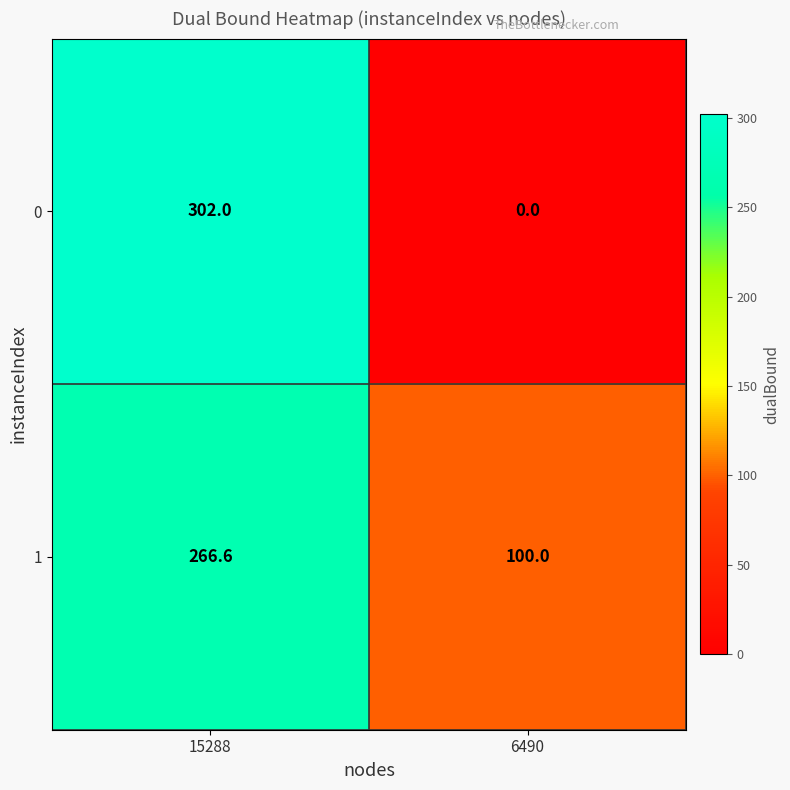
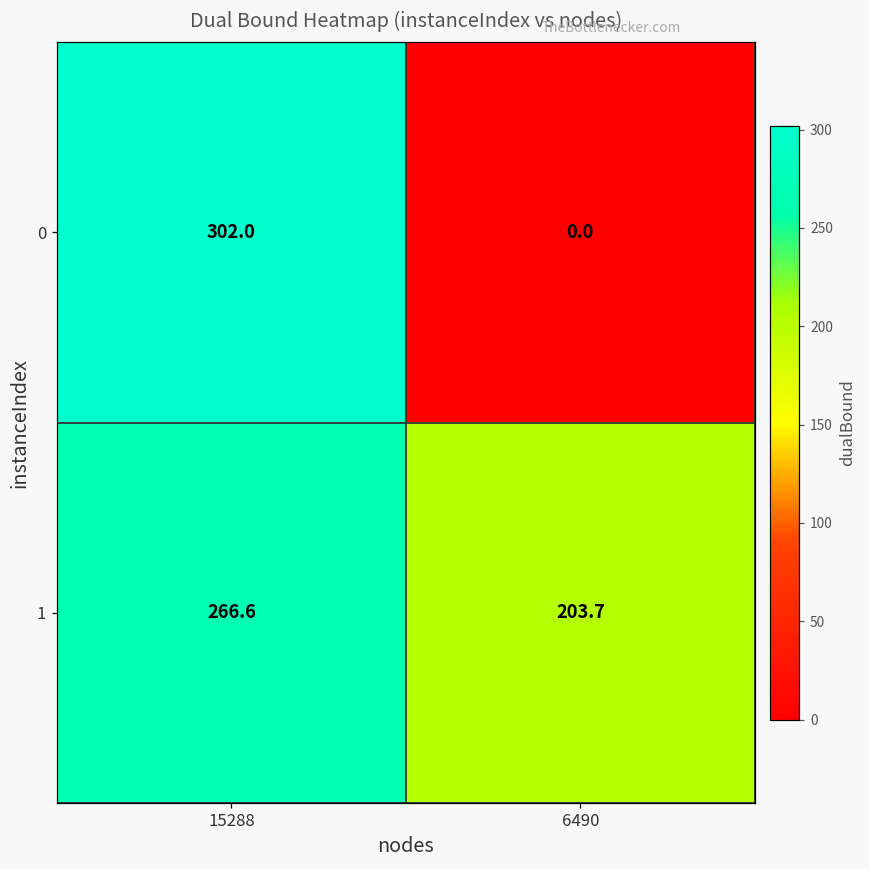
  {
    "0": {
      "15288": 302.0,
      "6490": 0.0
    },
    "1": {
      "15288": 266.6,
-     "6490": 100.0
+     "6490": 203.7
    }
  }
